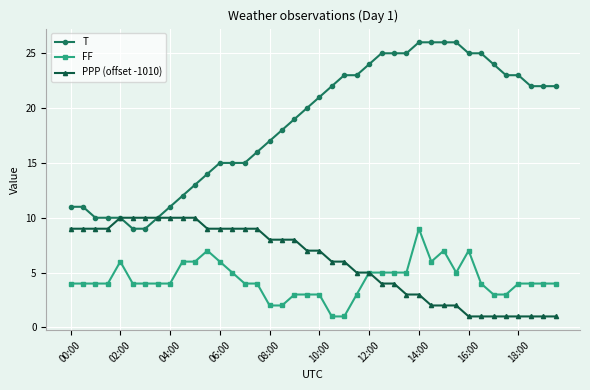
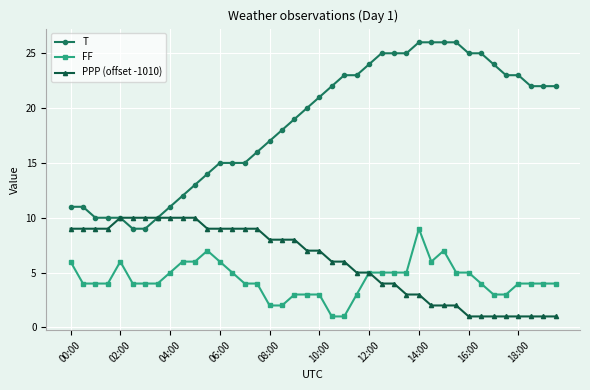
  {
    "FF": {
-     "00:00": 4,
+     "00:00": 6,
      "02:00": 6,
-     "04:00": 4,
+     "04:00": 5,
      "06:00": 6,
      "08:00": 2,
      "10:00": 3,
      "14:00": 9,
-     "16:00": 7,
+     "16:00": 5,
      "18:00": 4
    }
  }
